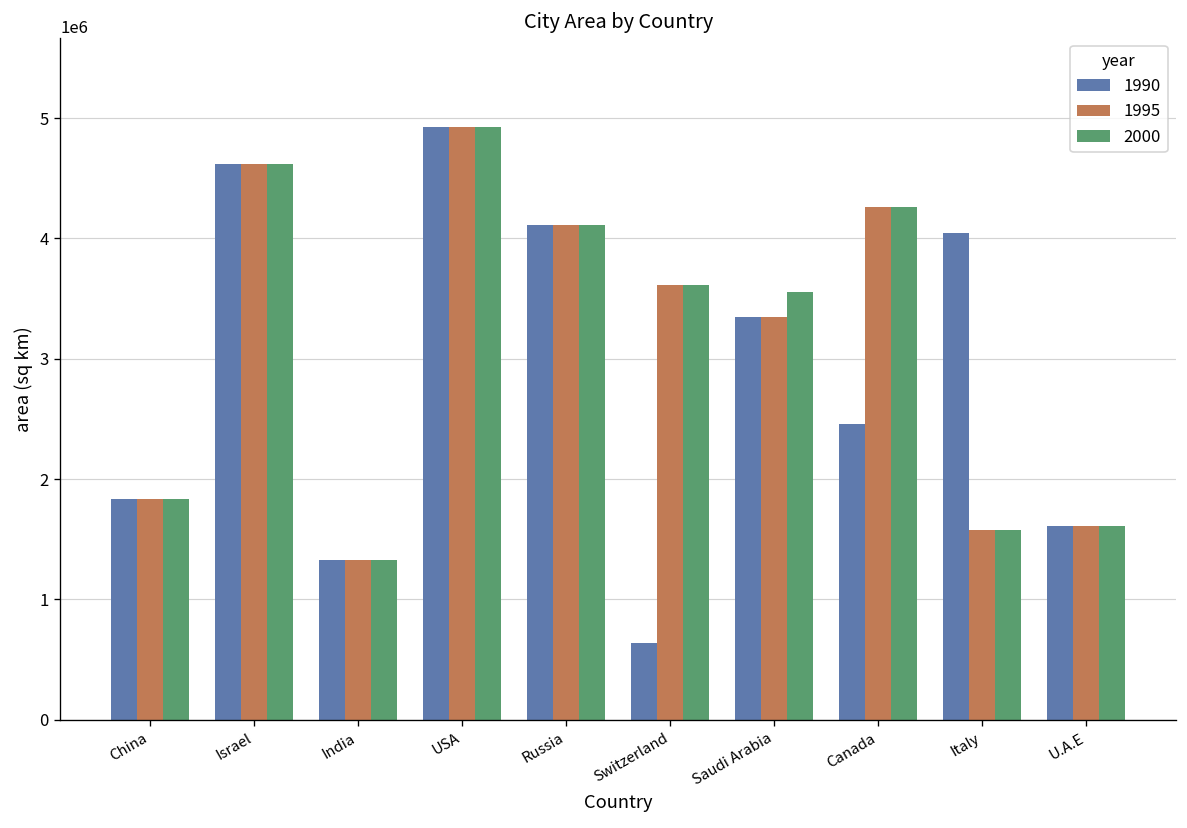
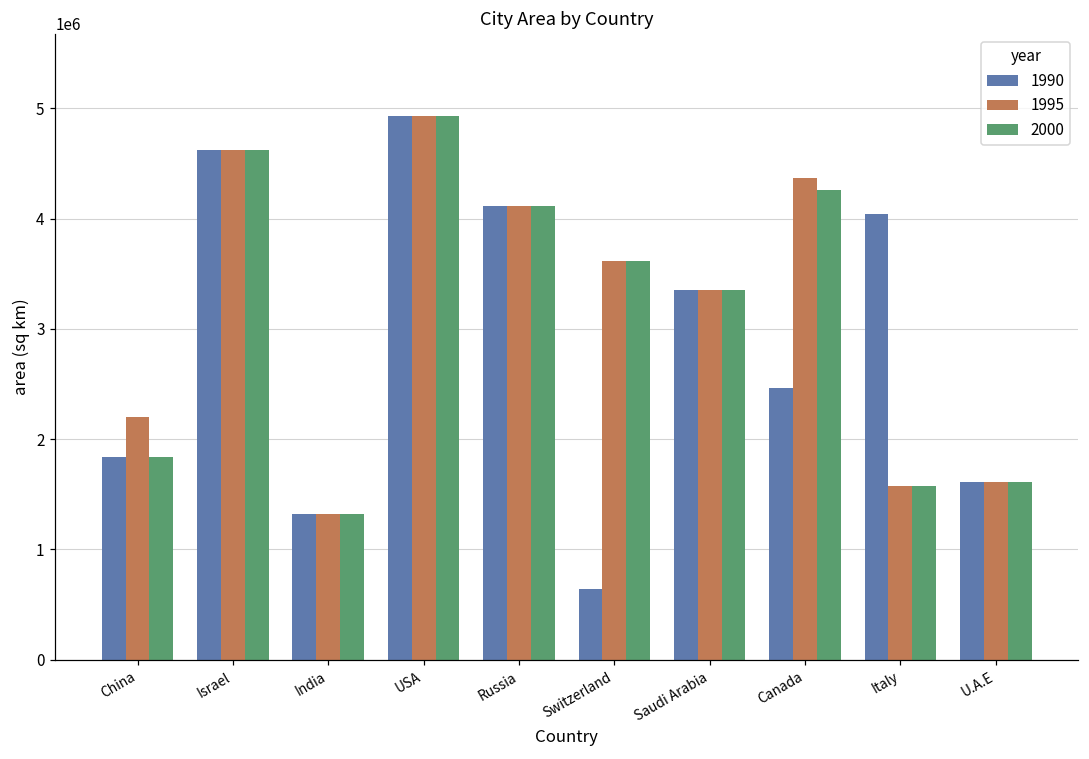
  {
    "1990": {
      "China": 1840000,
      "Israel": 4620000,
      "India": 1330000,
      "USA": 4930000,
      "Russia": 4110000,
      "Switzerland": 640000,
      "Saudi Arabia": 3350000,
      "Canada": 2460000,
      "Italy": 4040000,
      "U.A.E": 1610000
    },
    "1995": {
-     "China": 1840000,
+     "China": 2200000,
      "Israel": 4620000,
      "India": 1330000,
      "USA": 4930000,
      "Russia": 4110000,
      "Switzerland": 3610000,
      "Saudi Arabia": 3350000,
-     "Canada": 4260000,
+     "Canada": 4370000,
      "Italy": 1570000,
      "U.A.E": 1610000
    },
    "2000": {
      "China": 1840000,
      "Israel": 4620000,
      "India": 1330000,
      "USA": 4930000,
      "Russia": 4110000,
      "Switzerland": 3610000,
-     "Saudi Arabia": 3550000,
+     "Saudi Arabia": 3350000,
      "Canada": 4260000,
      "Italy": 1570000,
      "U.A.E": 1610000
    }
  }
